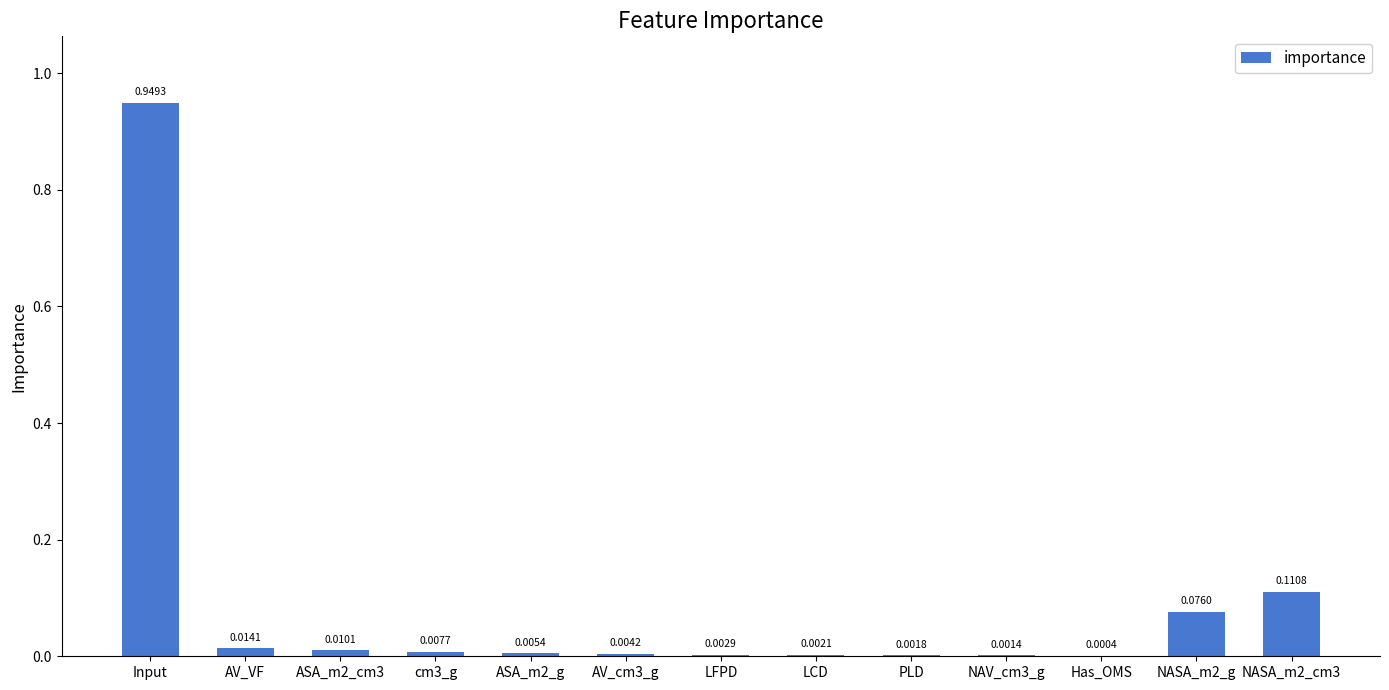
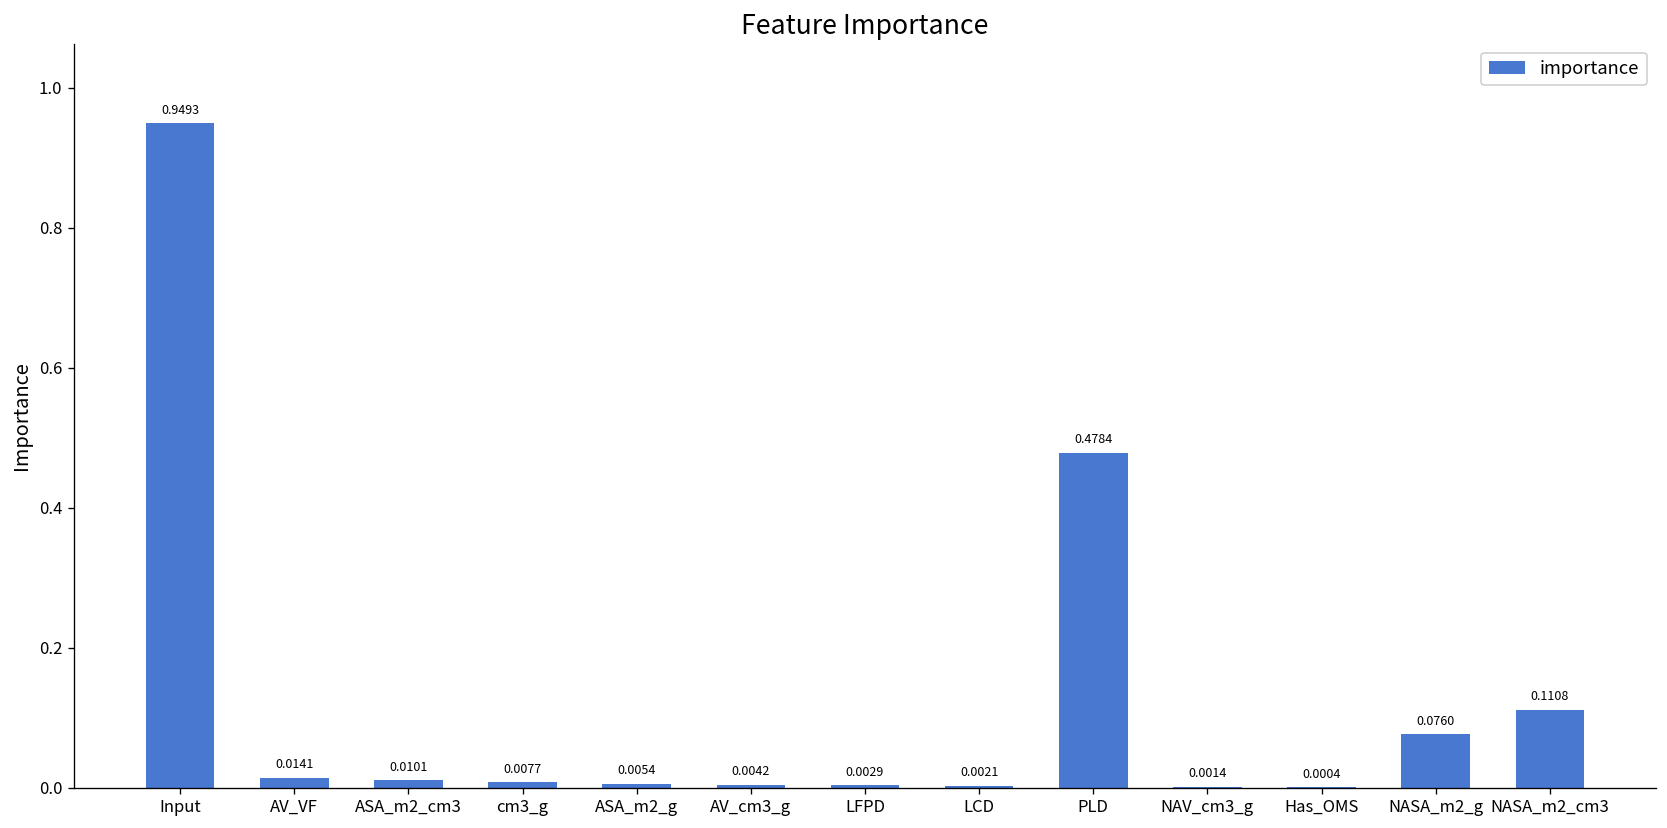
  {
    "Input": 0.9493,
    "AV_VF": 0.0141,
    "ASA_m2_cm3": 0.0101,
    "cm3_g": 0.0077,
    "ASA_m2_g": 0.0054,
    "AV_cm3_g": 0.0042,
    "LFPD": 0.0029,
    "LCD": 0.0021,
-   "PLD": 0.0018,
+   "PLD": 0.4784,
    "NAV_cm3_g": 0.0014,
    "Has_OMS": 0.0004,
    "NASA_m2_g": 0.0760,
    "NASA_m2_cm3": 0.1108
  }
